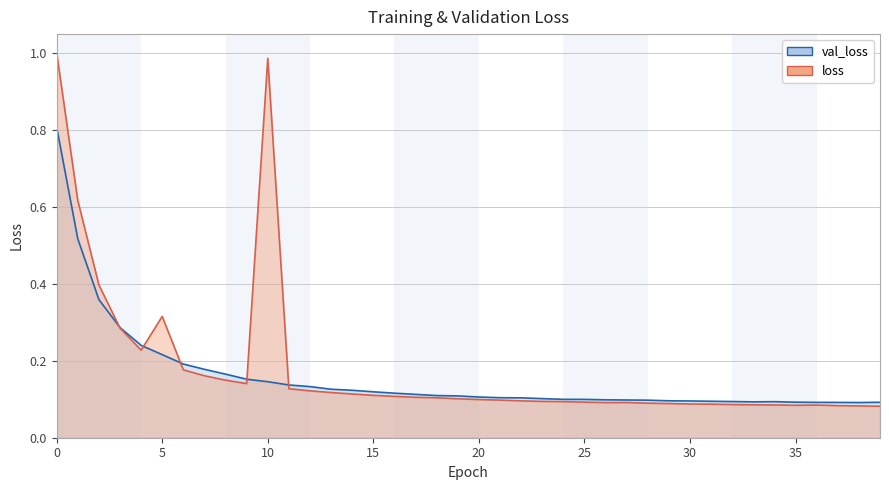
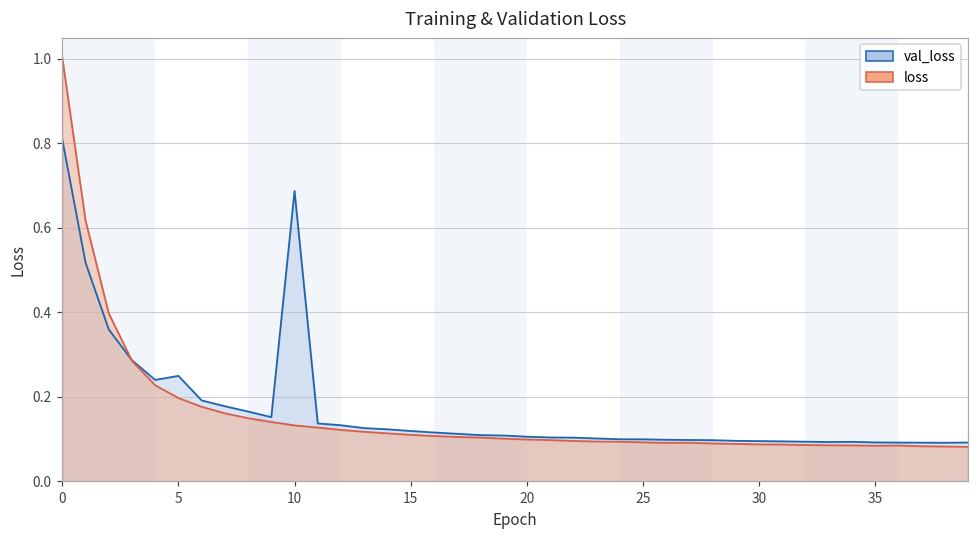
  {
    "val_loss": {
      "0": 0.81,
-     "5": 0.22,
-     "10": 0.15,
+     "5": 0.25,
+     "10": 0.69,
      "15": 0.12,
      "25": 0.10,
      "30": 0.10,
      "35": 0.09
    },
    "loss": {
      "0": 1.00,
-     "5": 0.32,
-     "10": 0.99,
+     "5": 0.20,
+     "10": 0.13,
      "15": 0.11,
      "25": 0.09,
      "30": 0.09,
      "35": 0.08
    }
  }
